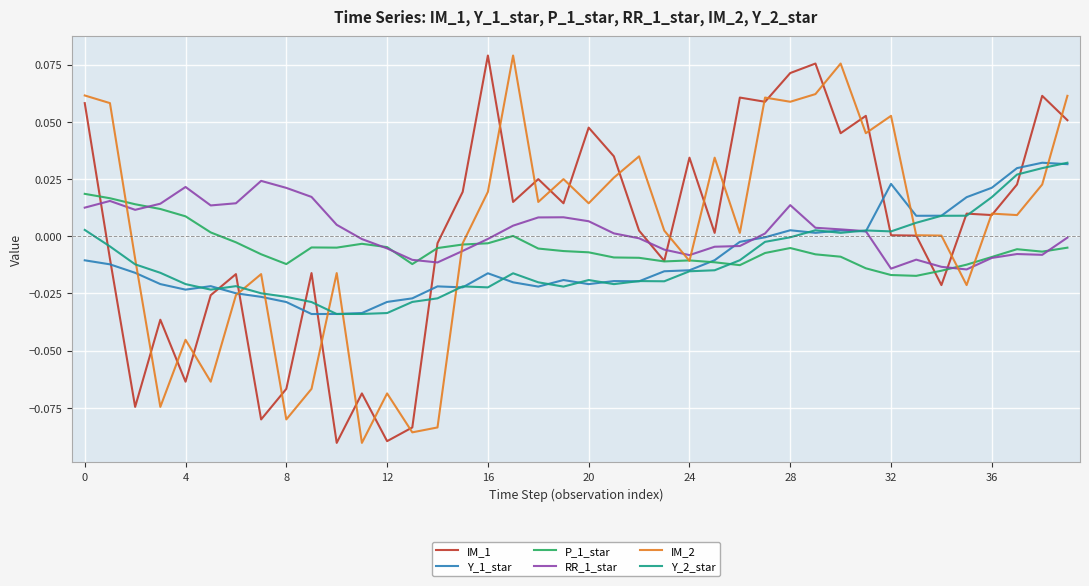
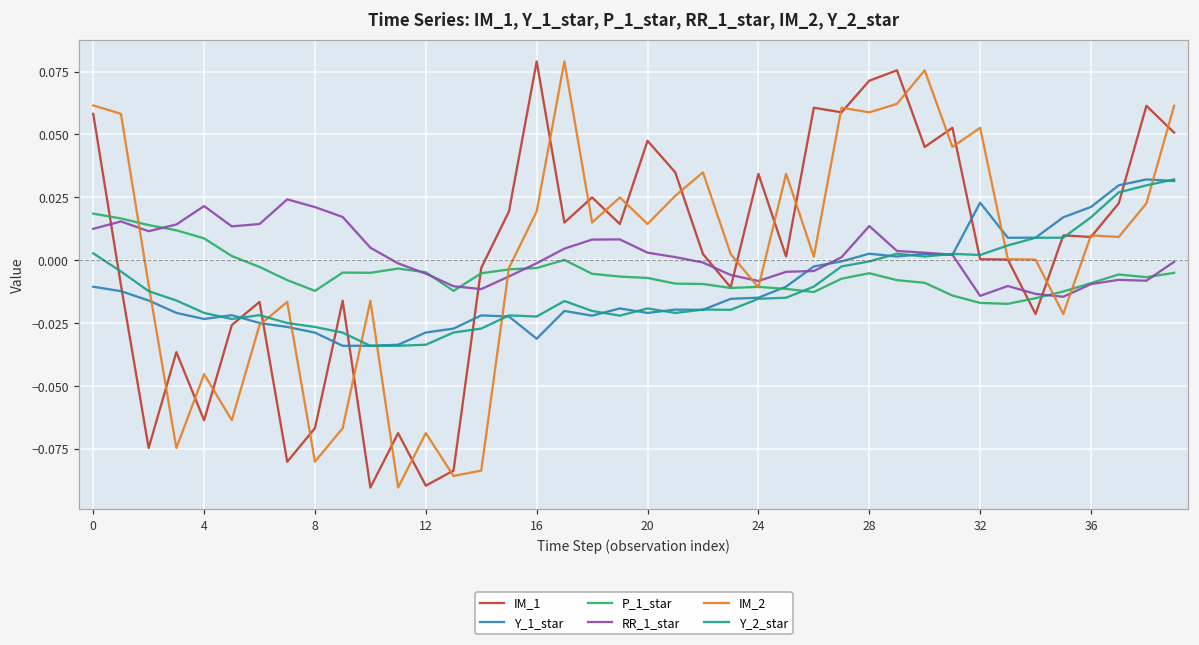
  {
    "IM_1": {
      "0": 0.058,
      "4": -0.064,
      "8": -0.067,
      "12": -0.090,
      "16": 0.079,
      "20": 0.047,
      "24": 0.034,
      "28": 0.071,
      "32": 0.000
    },
    "Y_1_star": {
      "0": -0.011,
      "4": -0.023,
      "8": -0.029,
      "12": -0.029,
-     "16": -0.016,
+     "16": -0.031,
      "20": -0.021,
      "28": 0.003,
      "32": 0.023,
      "36": 0.021
    },
    "RR_1_star": {
      "0": 0.013,
      "4": 0.022,
      "8": 0.021,
      "16": -0.001,
-     "20": 0.007,
+     "20": 0.003,
      "24": -0.008,
      "28": 0.014,
      "32": -0.014
    },
    "IM_2": {
      "0": 0.062,
      "4": -0.045,
      "8": -0.080,
      "12": -0.069,
      "16": 0.019,
      "20": 0.014,
      "28": 0.059,
      "32": 0.053
    }
  }
